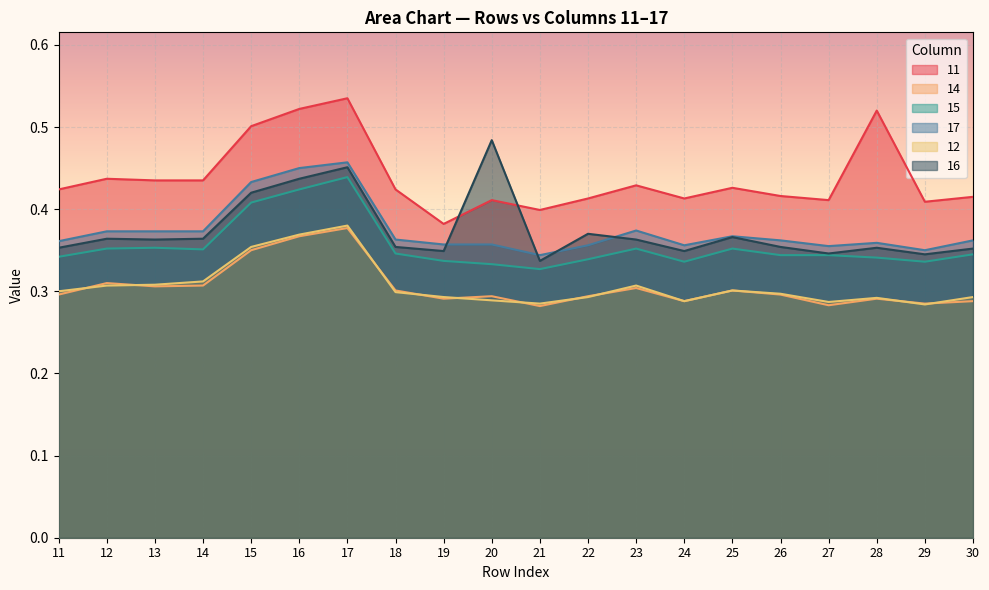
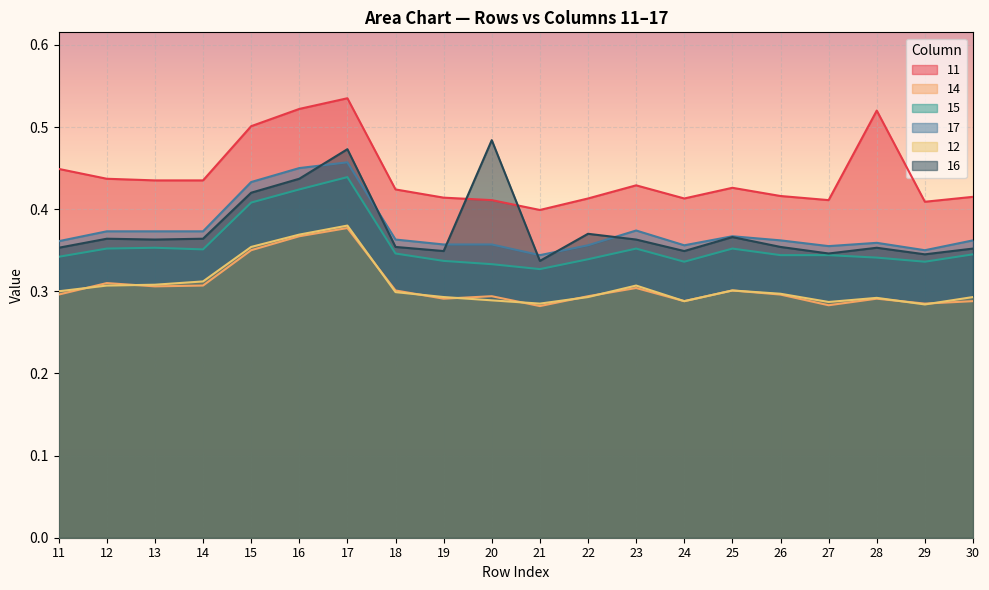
  {
    "11": {
-     "11": 0.42,
+     "11": 0.45,
      "12": 0.44,
      "13": 0.44,
      "14": 0.44,
      "15": 0.50,
      "16": 0.52,
      "17": 0.54,
      "18": 0.42,
-     "19": 0.38,
+     "19": 0.41,
      "20": 0.41,
      "21": 0.40,
      "22": 0.41,
      "23": 0.43,
      "24": 0.41,
      "25": 0.43,
      "26": 0.42,
      "27": 0.41,
      "28": 0.52,
      "29": 0.41,
      "30": 0.42
    },
    "16": {
      "11": 0.35,
      "12": 0.36,
      "13": 0.36,
      "14": 0.36,
      "15": 0.42,
      "16": 0.44,
-     "17": 0.45,
+     "17": 0.47,
      "18": 0.35,
      "19": 0.35,
      "20": 0.48,
      "21": 0.34,
      "22": 0.37,
      "23": 0.36,
      "24": 0.35,
      "26": 0.35,
      "28": 0.35,
      "29": 0.35,
      "30": 0.35
    }
  }
